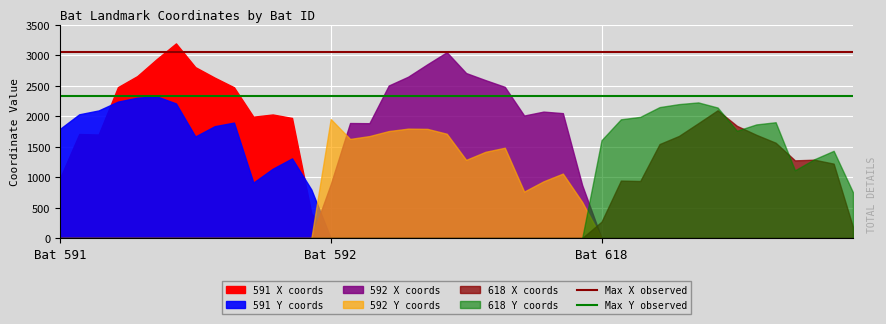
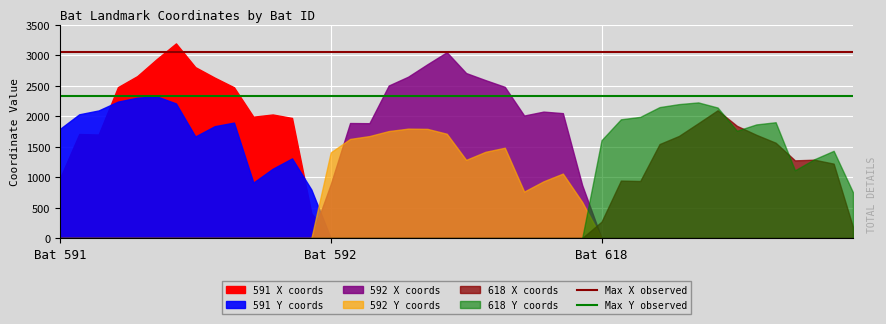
  {
    "591 X coords": {
      "Bat 591": 1000
    },
    "591 Y coords": {
      "Bat 591": 1800
    },
    "592 X coords": {
      "Bat 592": 900
    },
    "592 Y coords": {
-     "Bat 592": 2000
+     "Bat 592": 1400
    },
    "618 X coords": {
      "Bat 618": 300
    },
    "618 Y coords": {
      "Bat 618": 1600
    }
  }
